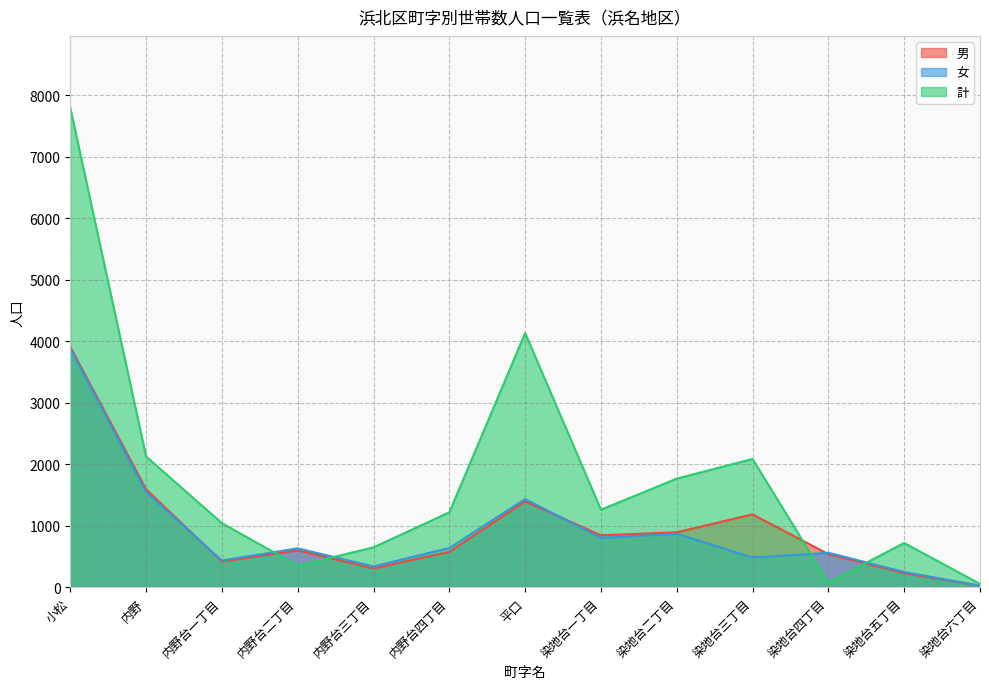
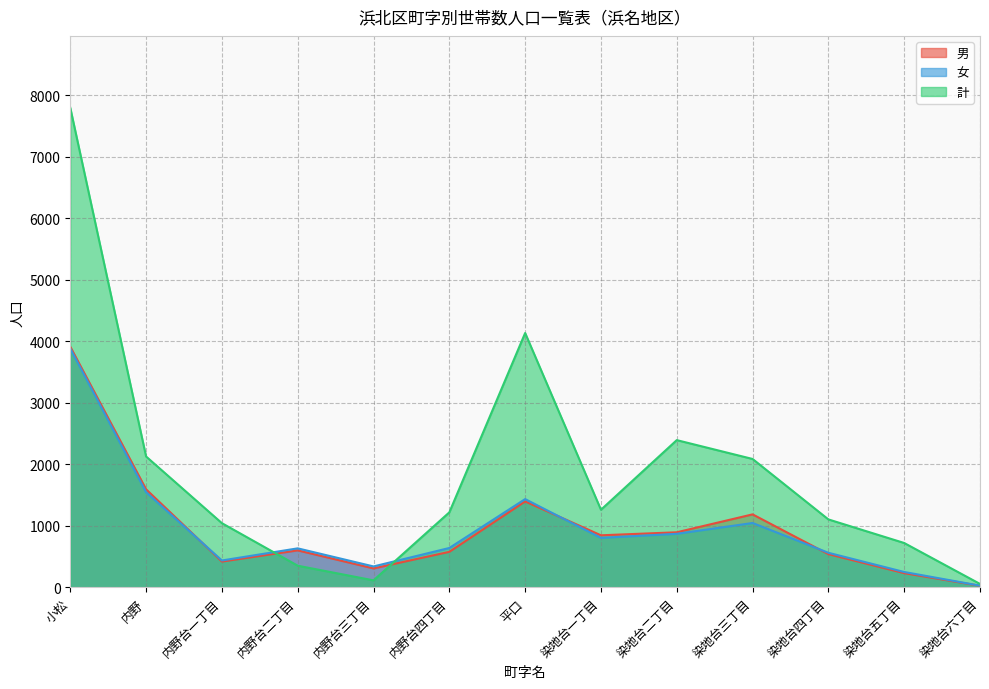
  {
    "男": {
      "内野": 1600,
      "内野台四丁目": 600,
      "染地台一丁目": 800,
      "染地台三丁目": 1200
    },
    "女": {
      "内野": 1500,
      "内野台四丁目": 600,
      "染地台一丁目": 800,
-     "染地台三丁目": 500
+     "染地台三丁目": 1000
    },
    "計": {
      "小松": 7800,
      "内野": 2100,
      "内野台一丁目": 1000,
      "内野台二丁目": 400,
-     "内野台三丁目": 700,
+     "内野台三丁目": 100,
      "内野台四丁目": 1200,
      "平口": 4100,
      "染地台一丁目": 1300,
-     "染地台二丁目": 1800,
+     "染地台二丁目": 2400,
      "染地台三丁目": 2100,
-     "染地台四丁目": 100,
+     "染地台四丁目": 1100,
      "染地台五丁目": 700
    }
  }
